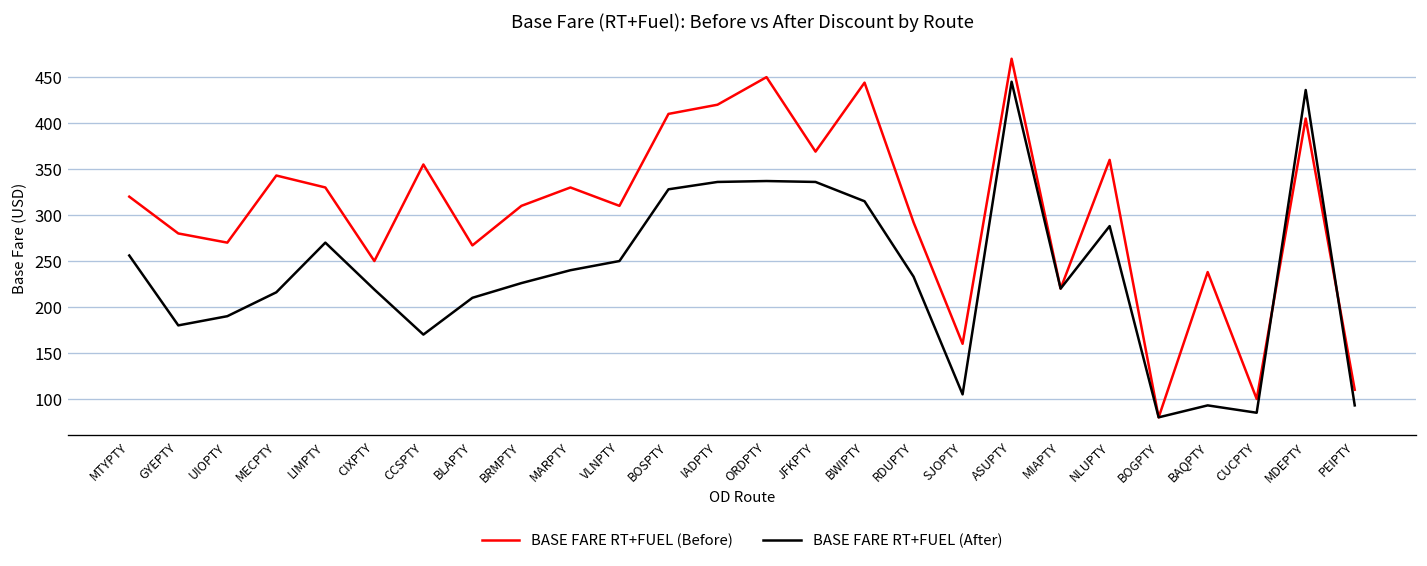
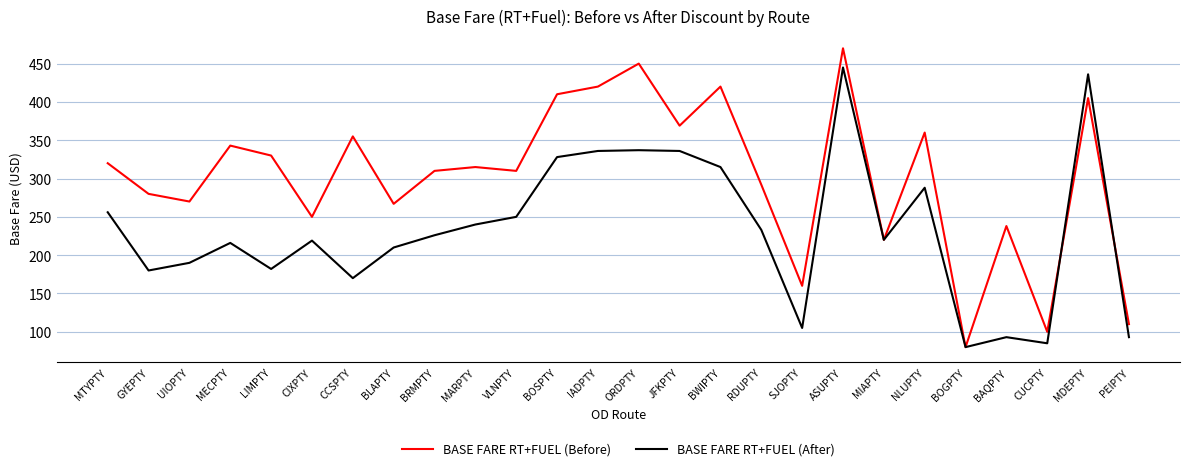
  {
    "BASE FARE RT+FUEL (Before)": {
      "MTYPTY": 320,
      "GYEPTY": 280,
      "UIOPTY": 270,
      "MECPTY": 340,
      "LIMPTY": 330,
      "CIXPTY": 250,
      "CCSPTY": 360,
      "BLAPTY": 270,
      "BRMPTY": 310,
-     "MARPTY": 330,
+     "MARPTY": 320,
      "VLNPTY": 310,
      "BOSPTY": 410,
      "IADPTY": 420,
      "ORDPTY": 450,
      "JFKPTY": 370,
-     "BWIPTY": 440,
+     "BWIPTY": 420,
      "RDUPTY": 290,
      "SJOPTY": 160,
      "ASUPTY": 470,
      "NLUPTY": 360,
      "BAQPTY": 240,
      "CUCPTY": 100,
      "MDEPTY": 410,
      "PEIPTY": 110
    },
    "BASE FARE RT+FUEL (After)": {
      "MTYPTY": 260,
      "GYEPTY": 180,
      "UIOPTY": 190,
      "MECPTY": 220,
-     "LIMPTY": 270,
+     "LIMPTY": 180,
      "CIXPTY": 220,
      "CCSPTY": 170,
      "BLAPTY": 210,
      "BRMPTY": 230,
      "MARPTY": 240,
      "VLNPTY": 250,
      "BOSPTY": 330,
      "IADPTY": 340,
      "ORDPTY": 340,
      "JFKPTY": 340,
      "BWIPTY": 320,
      "RDUPTY": 230,
      "SJOPTY": 110,
      "ASUPTY": 450,
      "NLUPTY": 290,
      "BAQPTY": 90,
      "CUCPTY": 90,
      "MDEPTY": 440,
      "PEIPTY": 90
    }
  }
